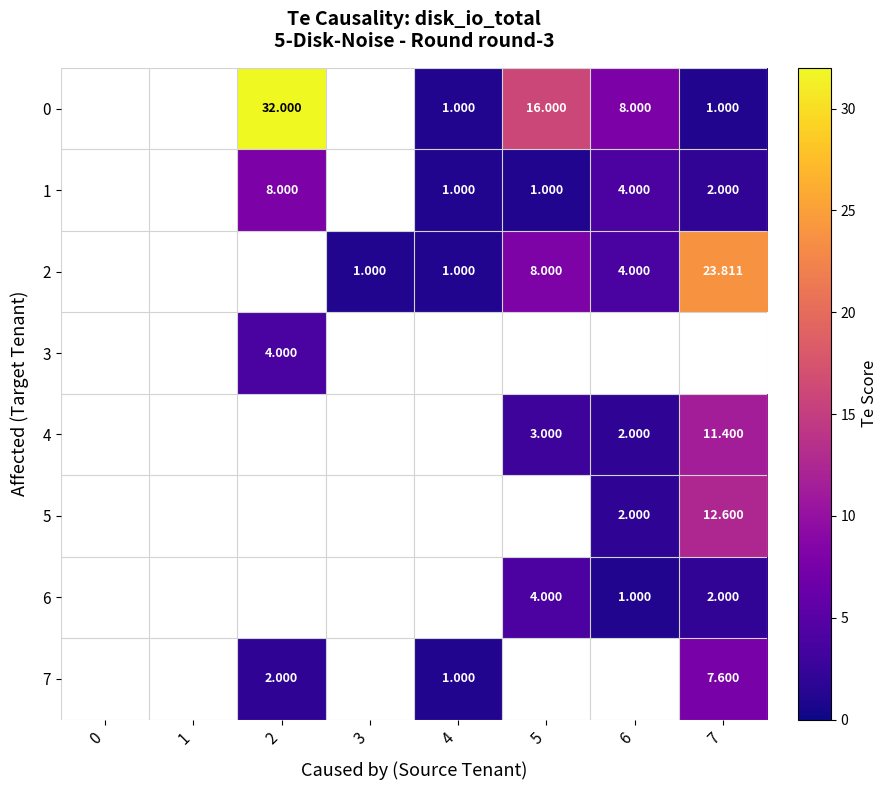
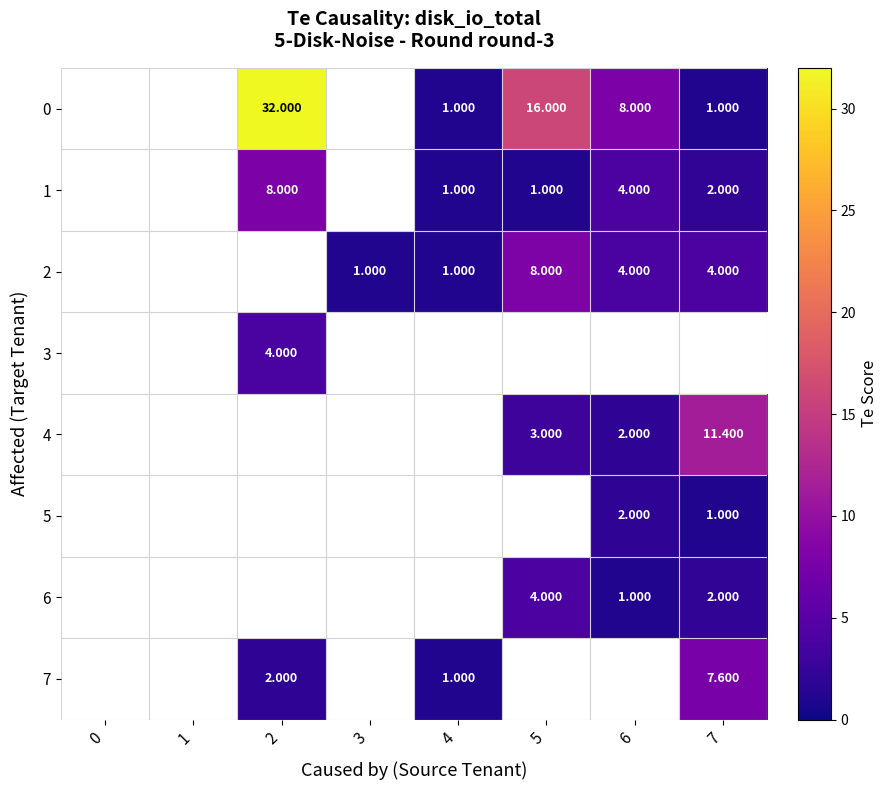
  {
    "0": {
      "2": 32.000,
      "4": 1.000,
      "5": 16.000,
      "6": 8.000,
      "7": 1.000
    },
    "1": {
      "2": 8.000,
      "4": 1.000,
      "5": 1.000,
      "6": 4.000,
      "7": 2.000
    },
    "2": {
      "3": 1.000,
      "4": 1.000,
      "5": 8.000,
      "6": 4.000,
-     "7": 23.811
+     "7": 4.000
    },
    "3": {
      "2": 4.000
    },
    "4": {
      "5": 3.000,
      "6": 2.000,
      "7": 11.400
    },
    "5": {
      "6": 2.000,
-     "7": 12.600
+     "7": 1.000
    },
    "6": {
      "5": 4.000,
      "6": 1.000,
      "7": 2.000
    },
    "7": {
      "2": 2.000,
      "4": 1.000,
      "7": 7.600
    }
  }
